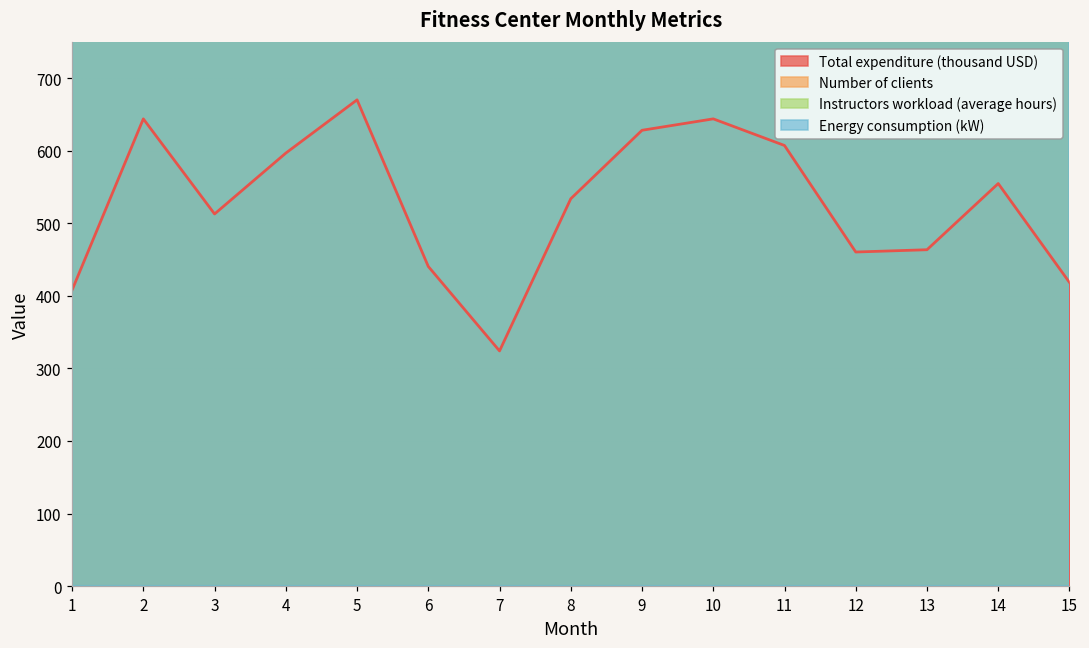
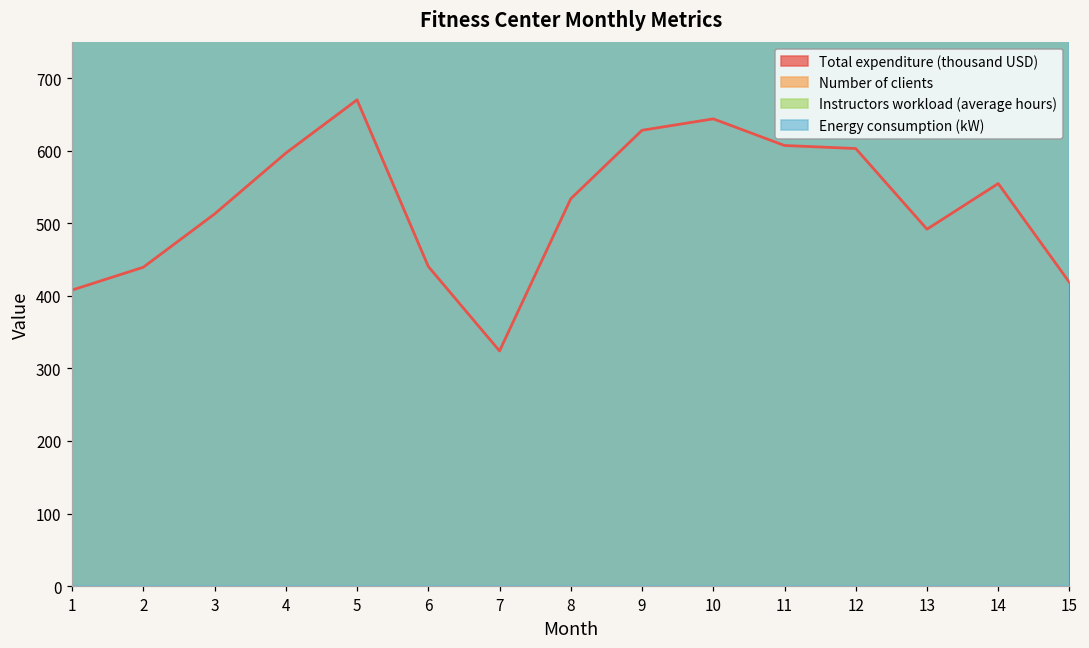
  {
    "Total expenditure (thousand USD)": {
      "1": 410,
-     "2": 640,
+     "2": 440,
      "3": 510,
      "4": 600,
      "5": 670,
      "6": 440,
      "7": 320,
      "8": 530,
      "9": 630,
      "10": 640,
      "11": 610,
-     "12": 460,
-     "13": 460,
+     "12": 600,
+     "13": 490,
      "14": 550,
      "15": 420
    }
  }
